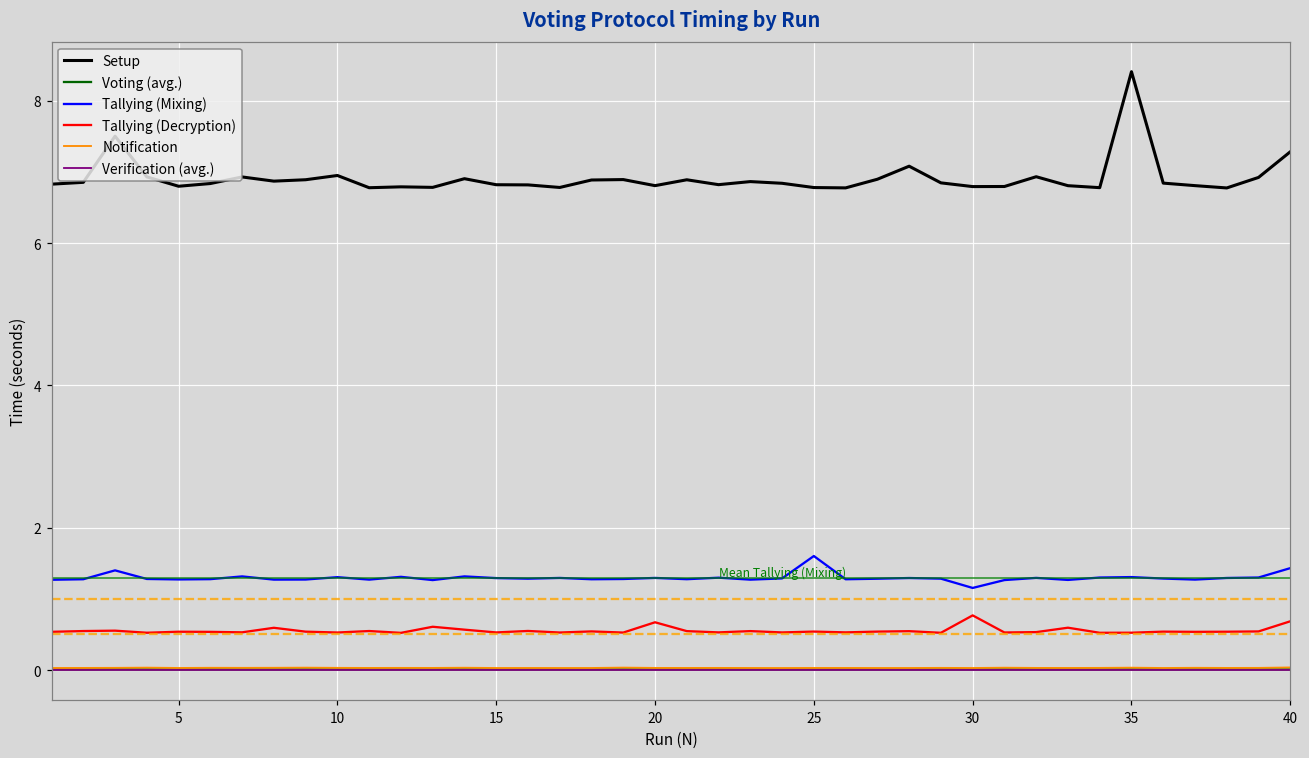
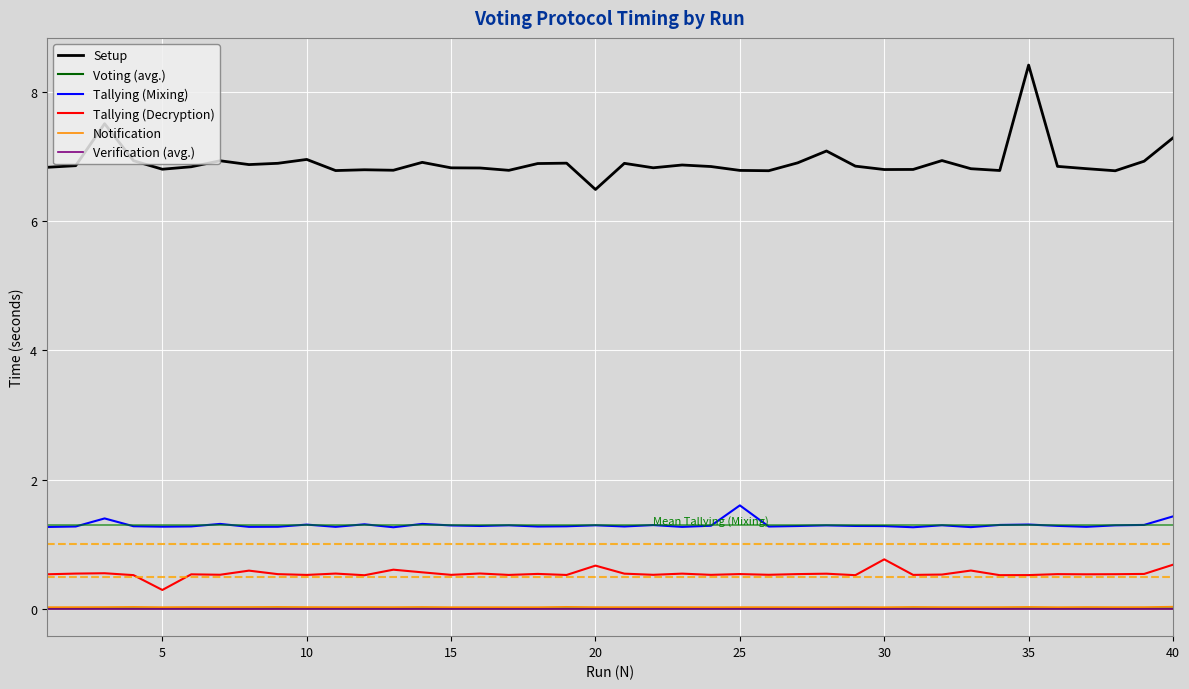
  {
    "Setup": {
      "5": 6.8,
      "10": 7.0,
      "15": 6.8,
-     "20": 6.8,
+     "20": 6.5,
      "25": 6.8,
      "30": 6.8,
      "35": 8.4,
      "40": 7.3
    },
    "Tallying (Mixing)": {
      "5": 1.3,
      "10": 1.3,
      "15": 1.3,
      "20": 1.3,
      "25": 1.6,
-     "30": 1.2,
+     "30": 1.3,
      "35": 1.3,
      "40": 1.4
    },
    "Tallying (Decryption)": {
-     "5": 0.5,
+     "5": 0.3,
      "10": 0.5,
      "15": 0.5,
      "20": 0.7,
      "25": 0.5,
      "30": 0.8,
      "35": 0.5,
      "40": 0.7
    }
  }
